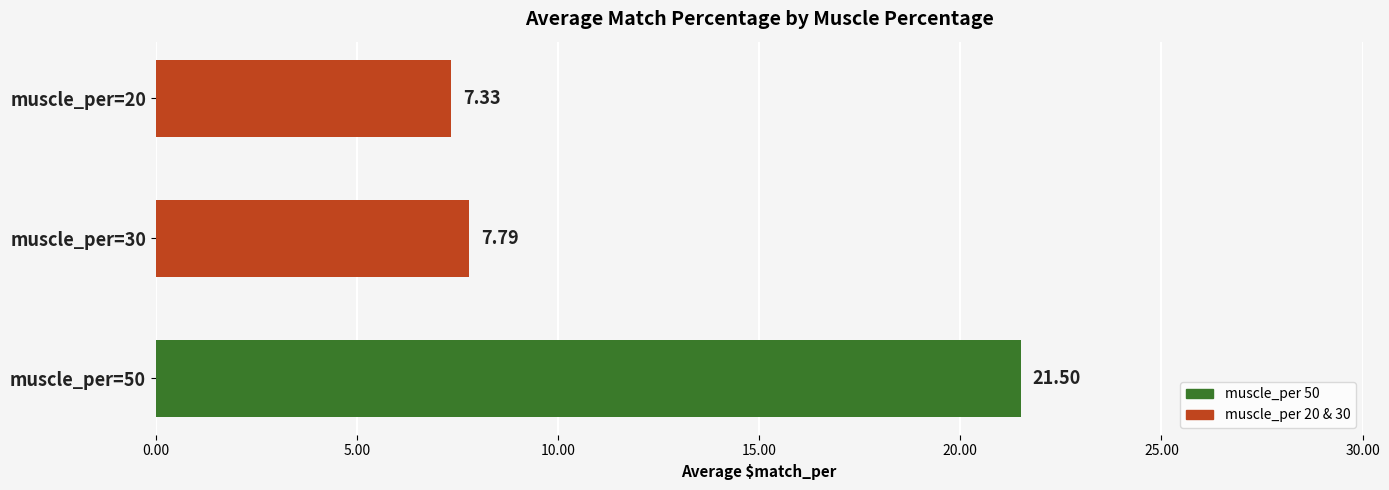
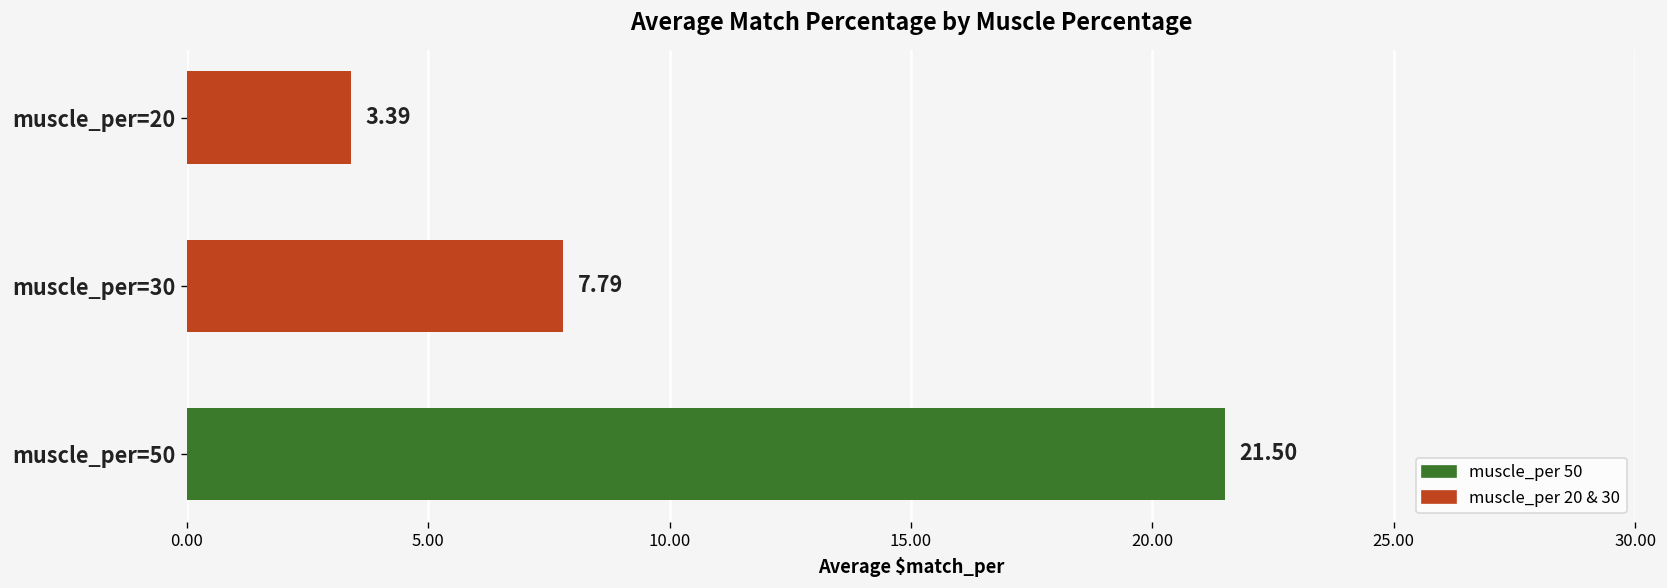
  {
-   "muscle_per=20": 7.33,
+   "muscle_per=20": 3.39,
    "muscle_per=30": 7.79,
    "muscle_per=50": 21.50
  }
